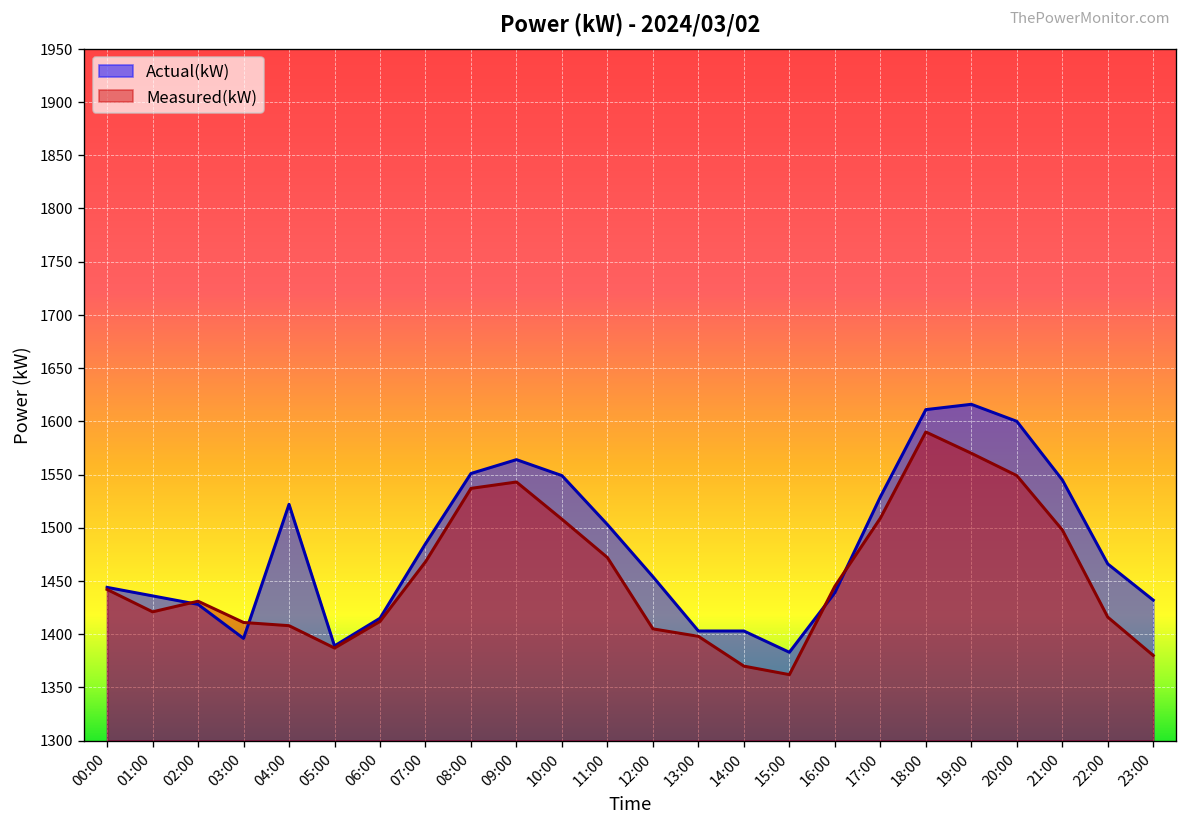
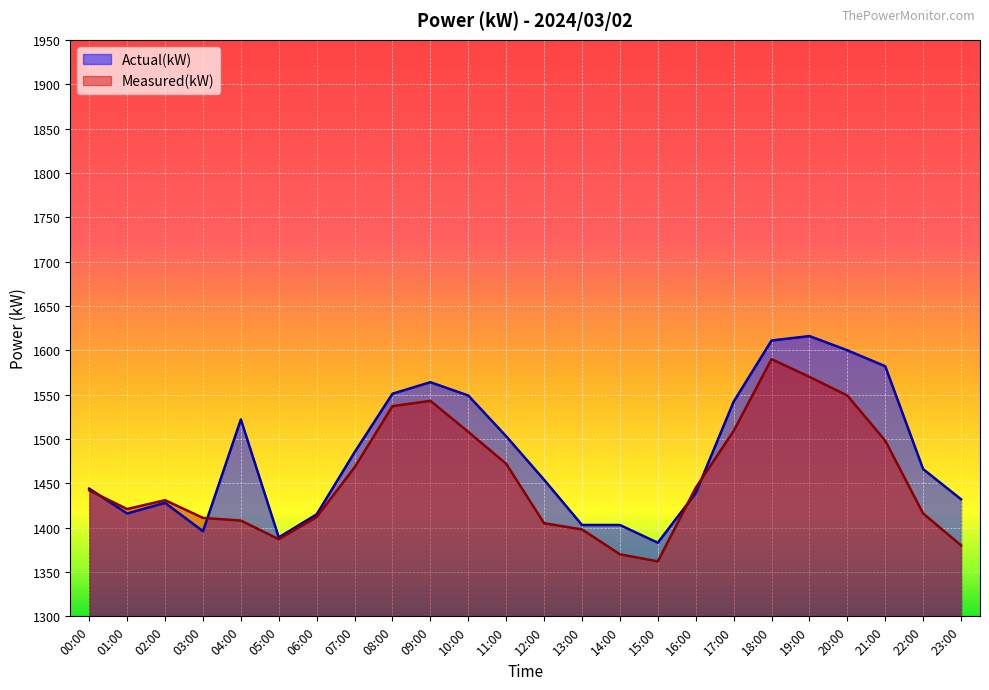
  {
    "Actual(kW)": {
-     "01:00": 1440,
+     "01:00": 1420,
      "02:00": 1430,
      "03:00": 1400,
      "04:00": 1520,
      "06:00": 1420,
      "07:00": 1490,
      "08:00": 1550,
      "09:00": 1560,
      "10:00": 1550,
      "11:00": 1500,
      "12:00": 1450,
      "13:00": 1400,
      "14:00": 1400,
      "15:00": 1380,
      "16:00": 1440,
-     "17:00": 1530,
+     "17:00": 1540,
      "18:00": 1610,
      "19:00": 1620,
      "20:00": 1600,
-     "21:00": 1550,
+     "21:00": 1580,
      "22:00": 1470,
      "23:00": 1430
    },
    "Measured(kW)": {
      "01:00": 1420,
      "02:00": 1430,
      "03:00": 1410,
      "04:00": 1410,
      "06:00": 1410,
      "07:00": 1470,
      "08:00": 1540,
      "09:00": 1540,
      "10:00": 1510,
      "11:00": 1470,
      "12:00": 1410,
      "13:00": 1400,
      "14:00": 1370,
      "15:00": 1360,
      "16:00": 1450,
      "17:00": 1510,
      "18:00": 1590,
      "19:00": 1570,
      "20:00": 1550,
      "21:00": 1500,
      "22:00": 1420,
      "23:00": 1380
    }
  }
